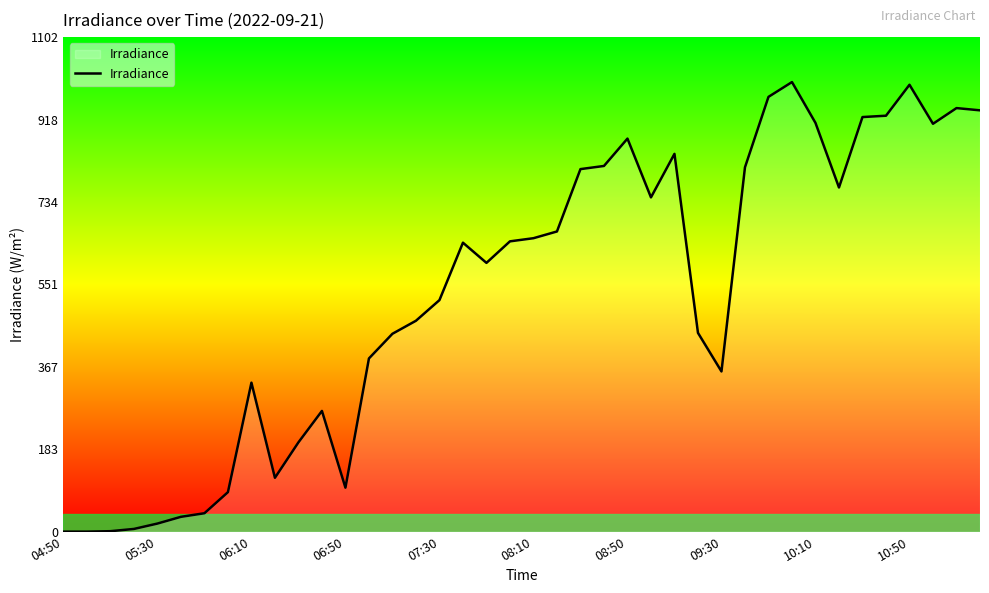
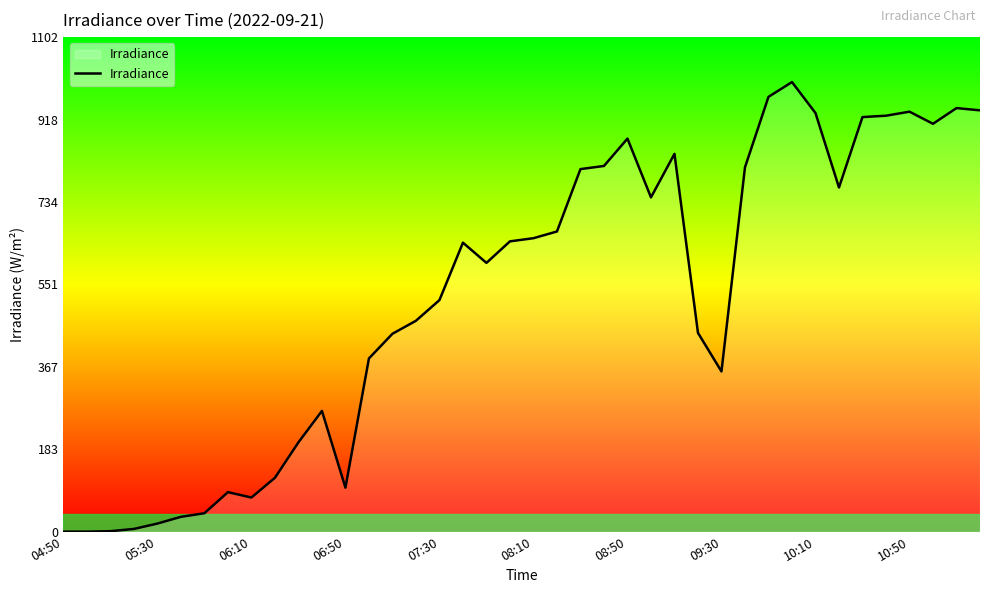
  {
-   "06:10": 330,
+   "06:10": 80,
    "06:50": 100,
    "07:30": 520,
    "08:10": 650,
    "08:50": 880,
    "09:30": 360,
-   "10:10": 910,
-   "10:50": 1000
+   "10:10": 930,
+   "10:50": 940
  }
